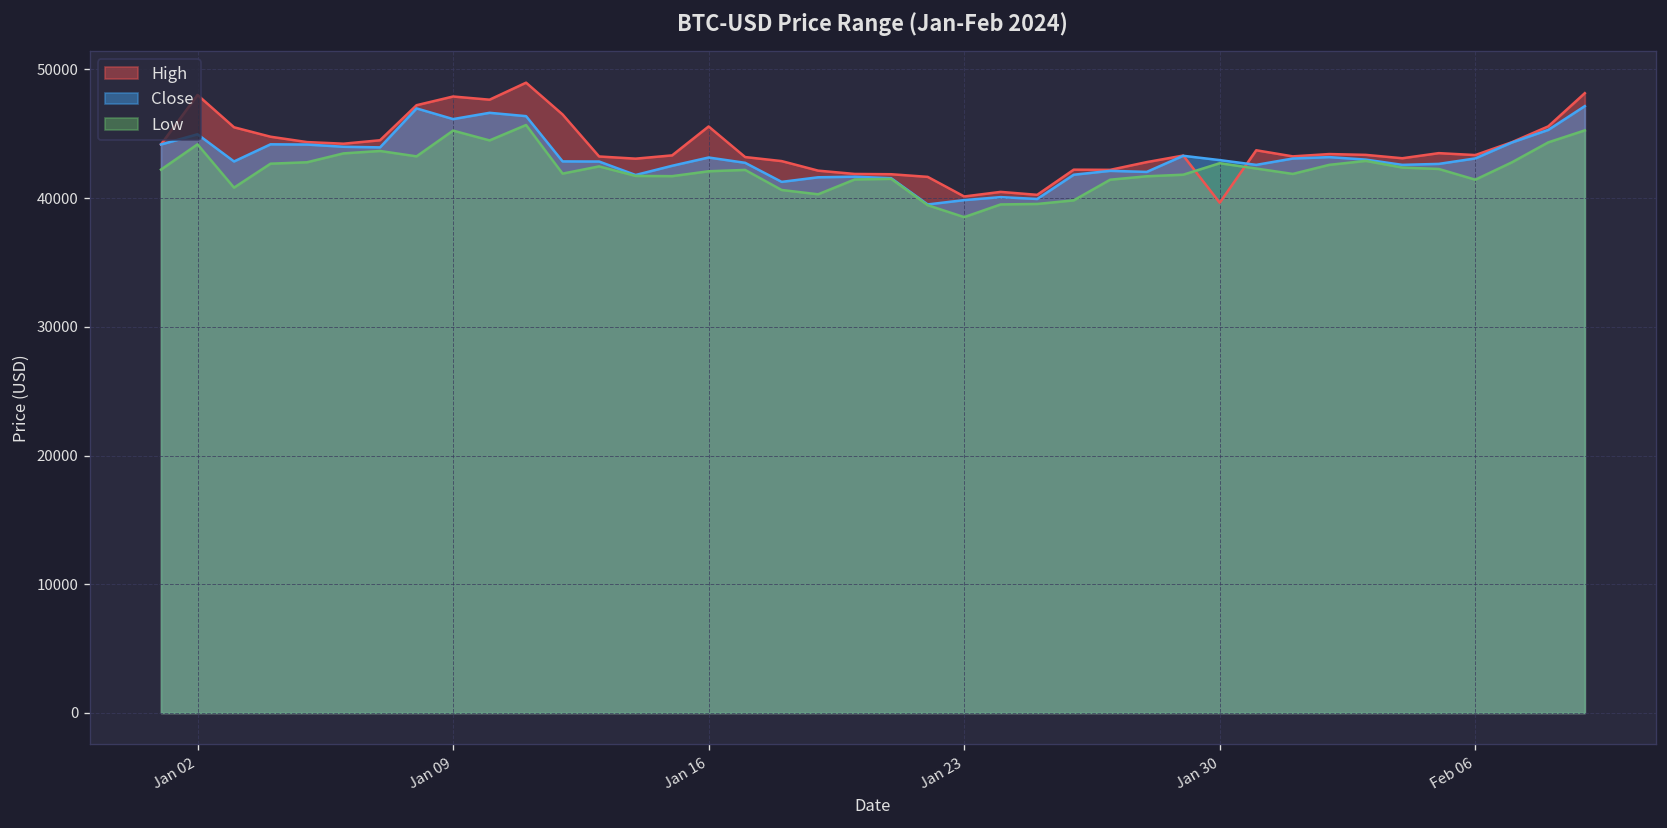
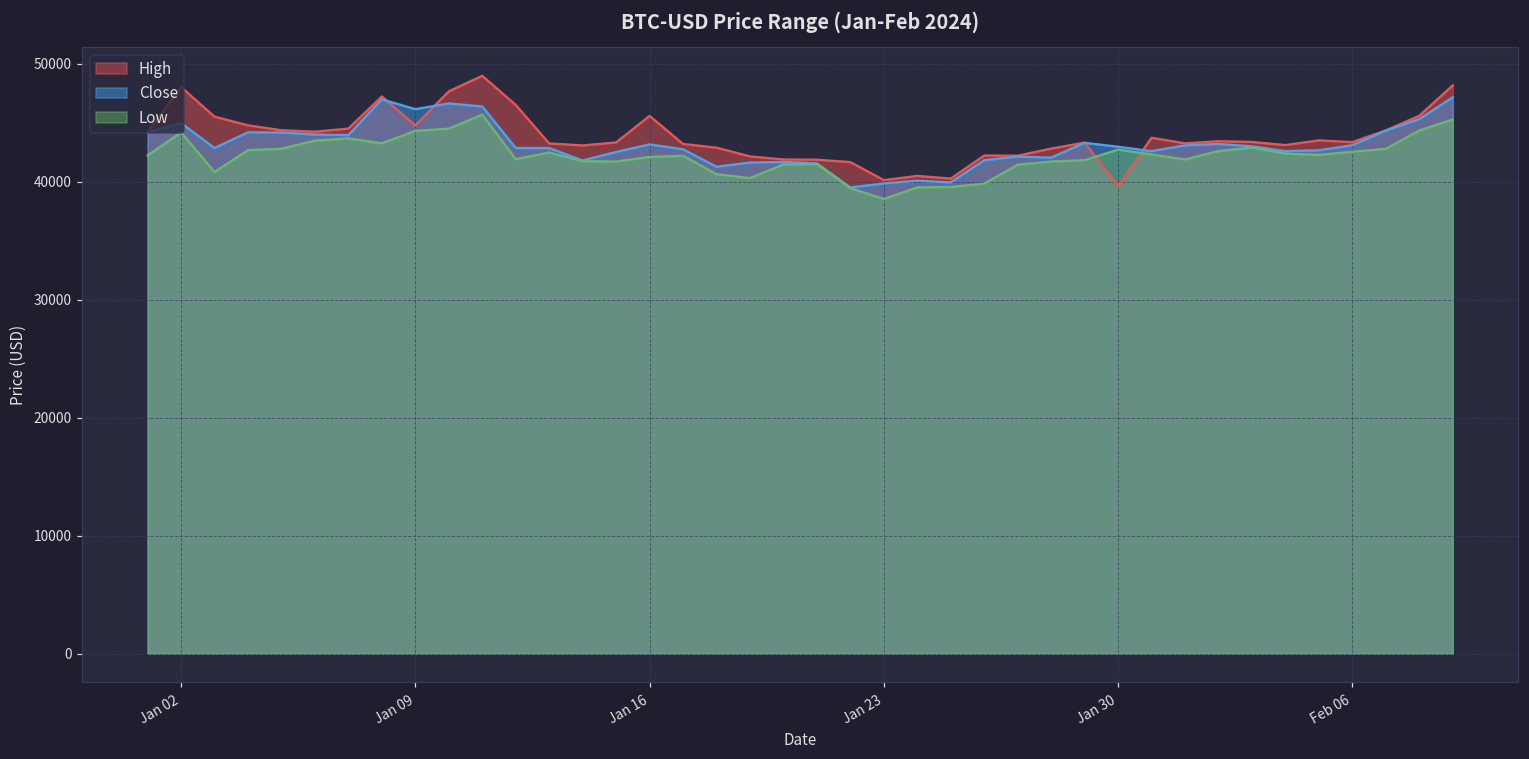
  {
    "High": {
-     "Jan 09": 47900,
+     "Jan 09": 44800,
      "Jan 16": 45600,
      "Jan 23": 40100,
      "Jan 30": 39600,
      "Feb 06": 43300
    },
    "Close": {
      "Jan 09": 46100,
      "Jan 16": 43200,
      "Jan 23": 39800,
      "Jan 30": 43000,
      "Feb 06": 43100
    },
    "Low": {
      "Jan 02": 44200,
-     "Jan 09": 45200,
+     "Jan 09": 44300,
      "Jan 16": 42100,
      "Jan 23": 38500,
      "Jan 30": 42700,
-     "Feb 06": 41400
+     "Feb 06": 42500
    }
  }
